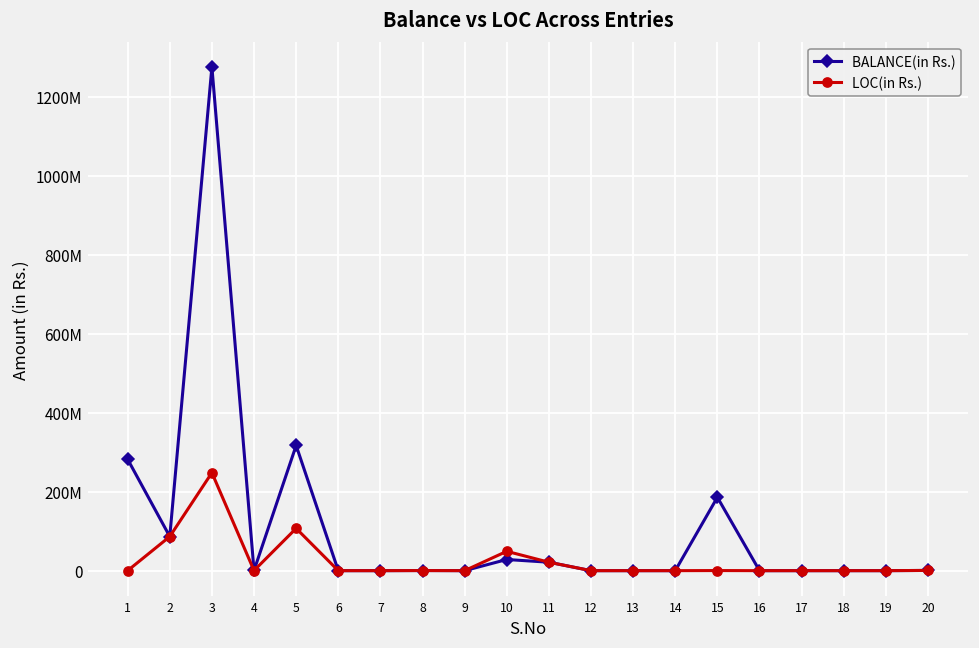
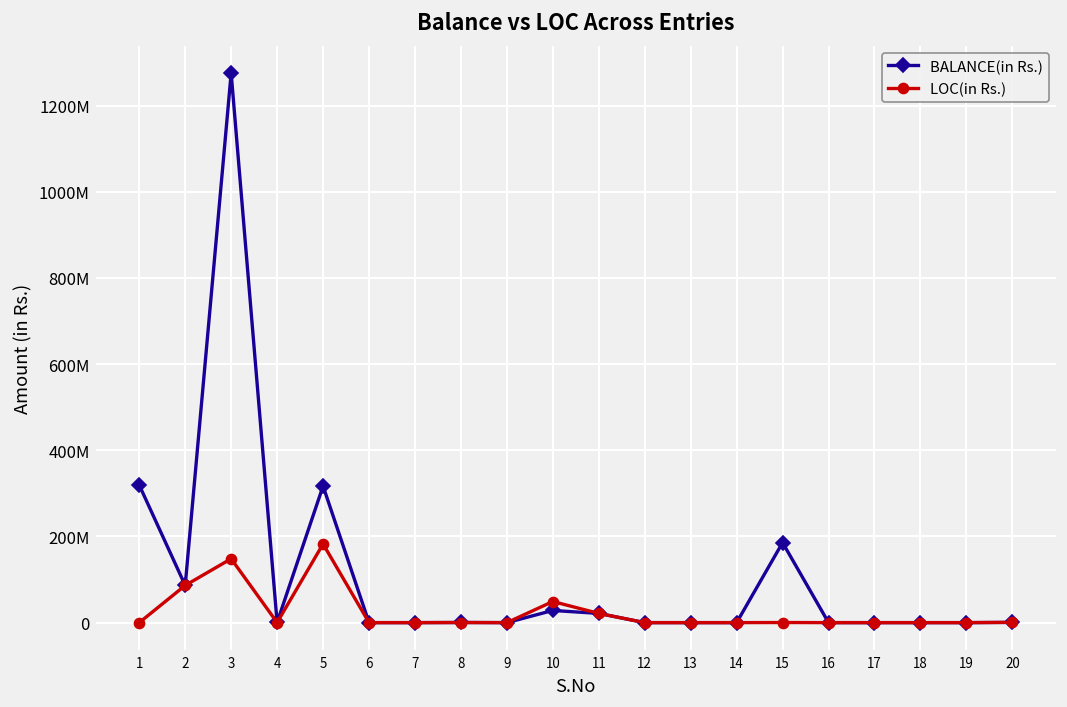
  {
    "BALANCE(in Rs.)": {
-     "1": 280000000,
+     "1": 320000000,
      "3": 1280000000,
      "5": 320000000,
      "10": 30000000,
      "15": 190000000
    },
    "LOC(in Rs.)": {
      "1": 0,
-     "3": 250000000,
-     "5": 110000000,
+     "3": 150000000,
+     "5": 180000000,
      "10": 50000000,
      "15": 0
    }
  }
